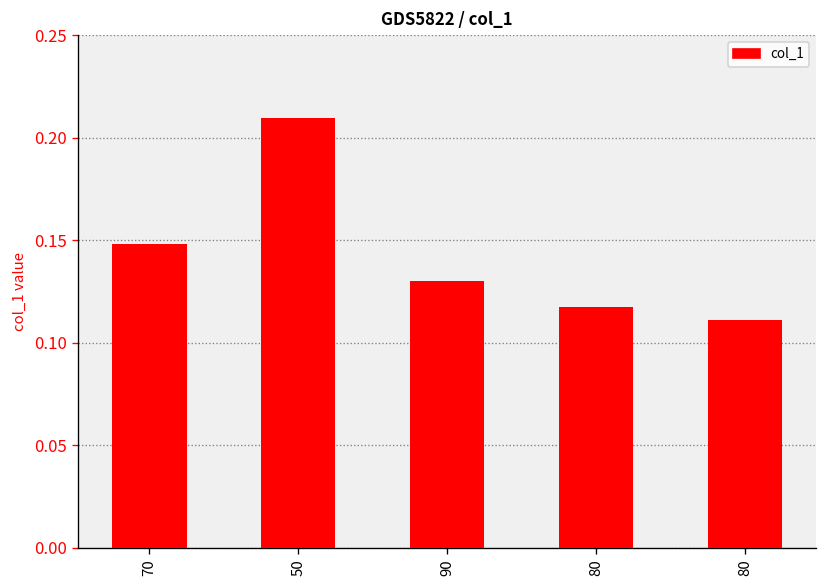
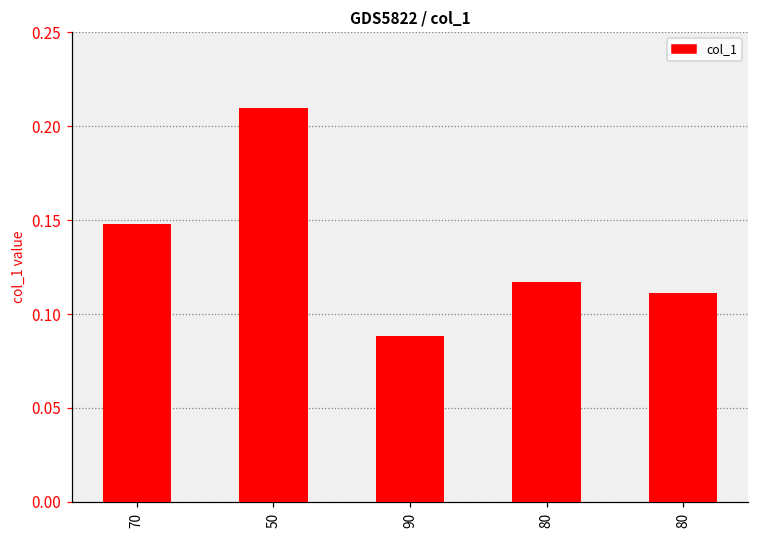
  {
    "70": 0.148,
    "50": 0.210,
-   "90": 0.130
+   "90": 0.088
  }
